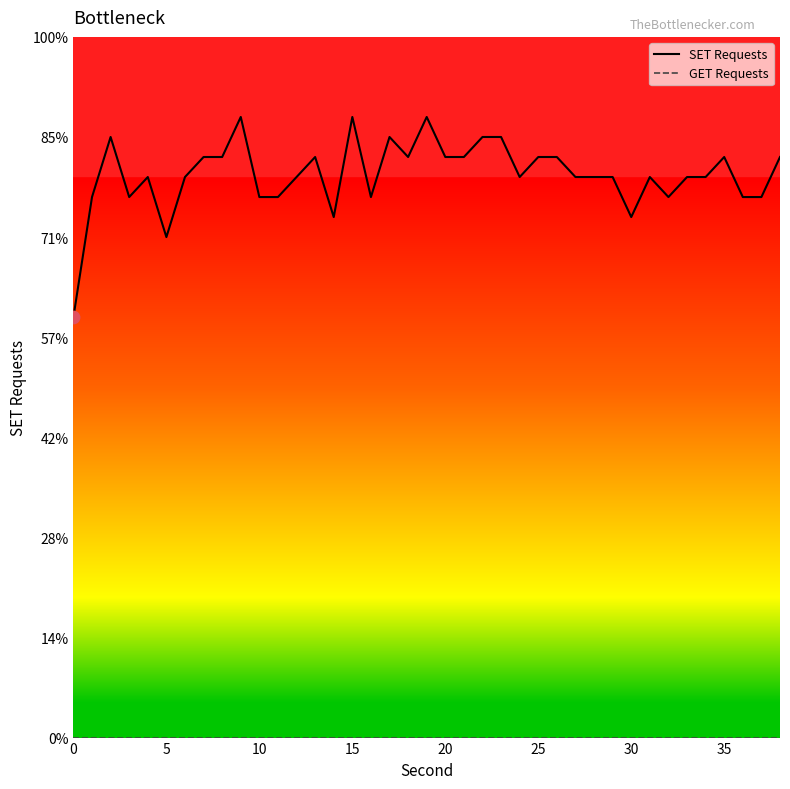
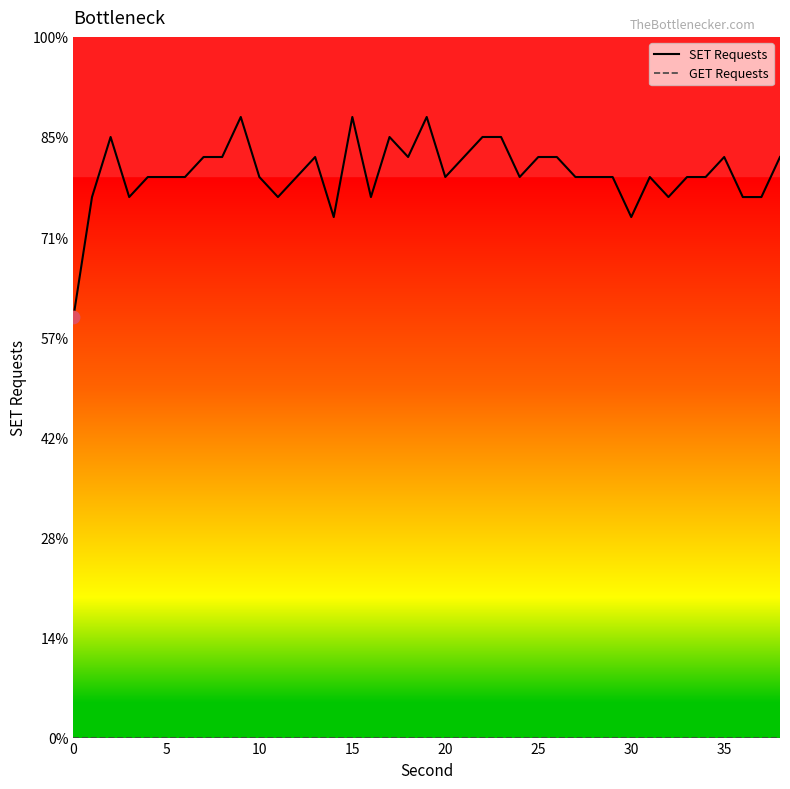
  {
    "SET Requests": {
-     "5": "71%",
-     "10": "77%",
+     "5": "80%",
+     "10": "80%",
      "15": "89%",
-     "20": "83%",
+     "20": "80%",
      "25": "83%",
      "30": "74%",
      "35": "83%"
    },
    "GET Requests": {
      "0": "0%",
      "5": "0%",
      "10": "0%",
      "15": "0%",
      "20": "0%",
      "25": "0%",
      "30": "0%",
      "35": "0%"
    }
  }
